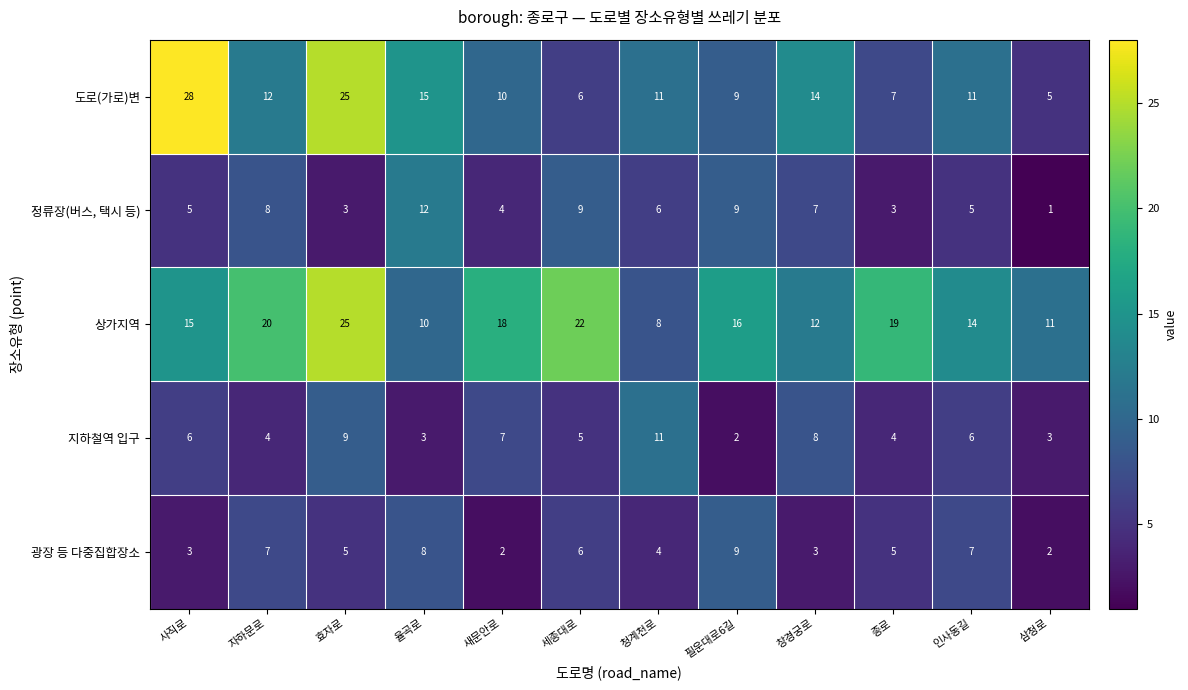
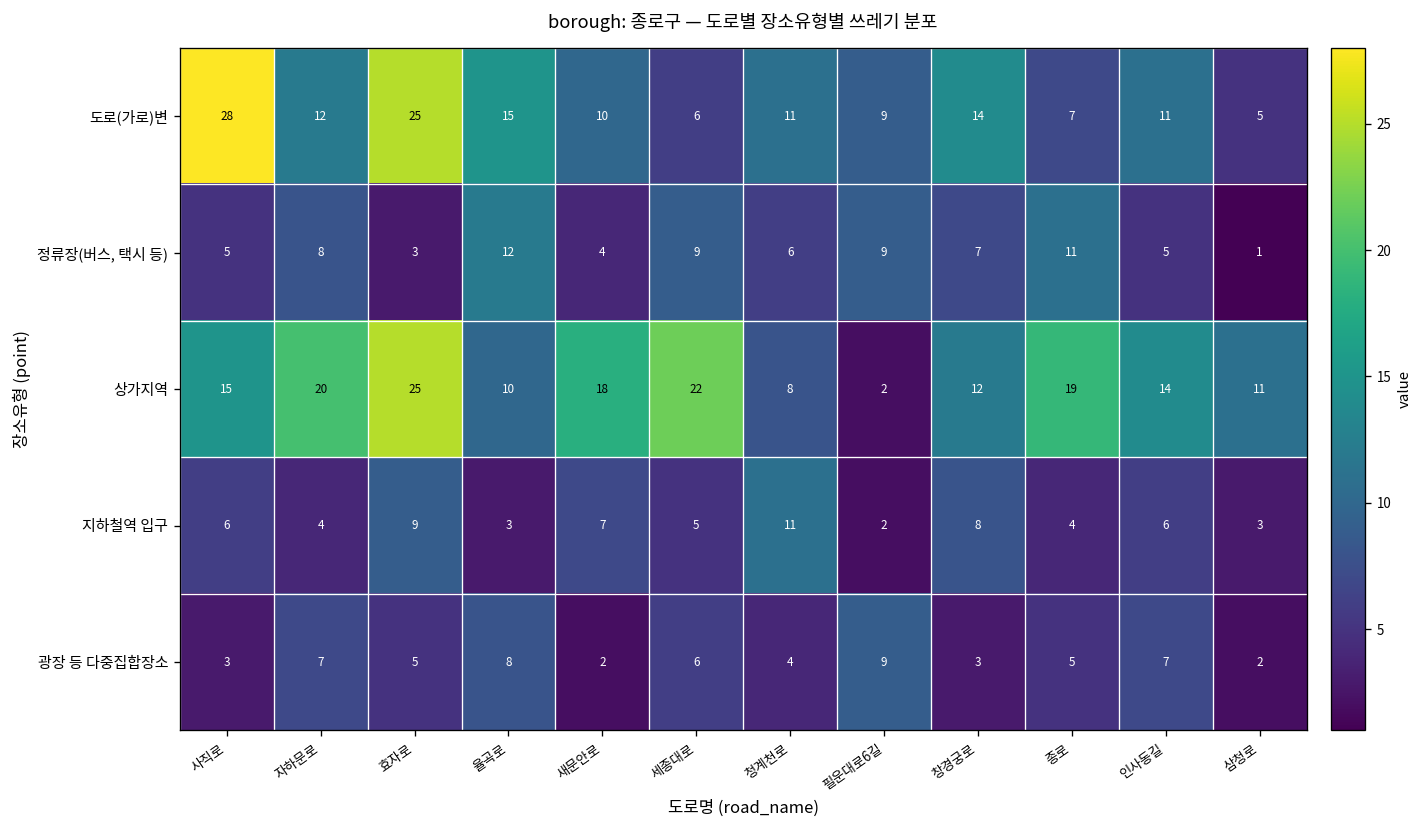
  {
    "도로(가로)변": {
      "사직로": 28,
      "자하문로": 12,
      "효자로": 25,
      "율곡로": 15,
      "새문안로": 10,
      "세종대로": 6,
      "청계천로": 11,
      "필운대로6길": 9,
      "창경궁로": 14,
      "종로": 7,
      "인사동길": 11,
      "삼청로": 5
    },
    "정류장(버스, 택시 등)": {
      "사직로": 5,
      "자하문로": 8,
      "효자로": 3,
      "율곡로": 12,
      "새문안로": 4,
      "세종대로": 9,
      "청계천로": 6,
      "필운대로6길": 9,
      "창경궁로": 7,
-     "종로": 3,
+     "종로": 11,
      "인사동길": 5,
      "삼청로": 1
    },
    "상가지역": {
      "사직로": 15,
      "자하문로": 20,
      "효자로": 25,
      "율곡로": 10,
      "새문안로": 18,
      "세종대로": 22,
      "청계천로": 8,
-     "필운대로6길": 16,
+     "필운대로6길": 2,
      "창경궁로": 12,
      "종로": 19,
      "인사동길": 14,
      "삼청로": 11
    },
    "지하철역 입구": {
      "사직로": 6,
      "자하문로": 4,
      "효자로": 9,
      "율곡로": 3,
      "새문안로": 7,
      "세종대로": 5,
      "청계천로": 11,
      "필운대로6길": 2,
      "창경궁로": 8,
      "종로": 4,
      "인사동길": 6,
      "삼청로": 3
    },
    "광장 등 다중집합장소": {
      "사직로": 3,
      "자하문로": 7,
      "효자로": 5,
      "율곡로": 8,
      "새문안로": 2,
      "세종대로": 6,
      "청계천로": 4,
      "필운대로6길": 9,
      "창경궁로": 3,
      "종로": 5,
      "인사동길": 7,
      "삼청로": 2
    }
  }
